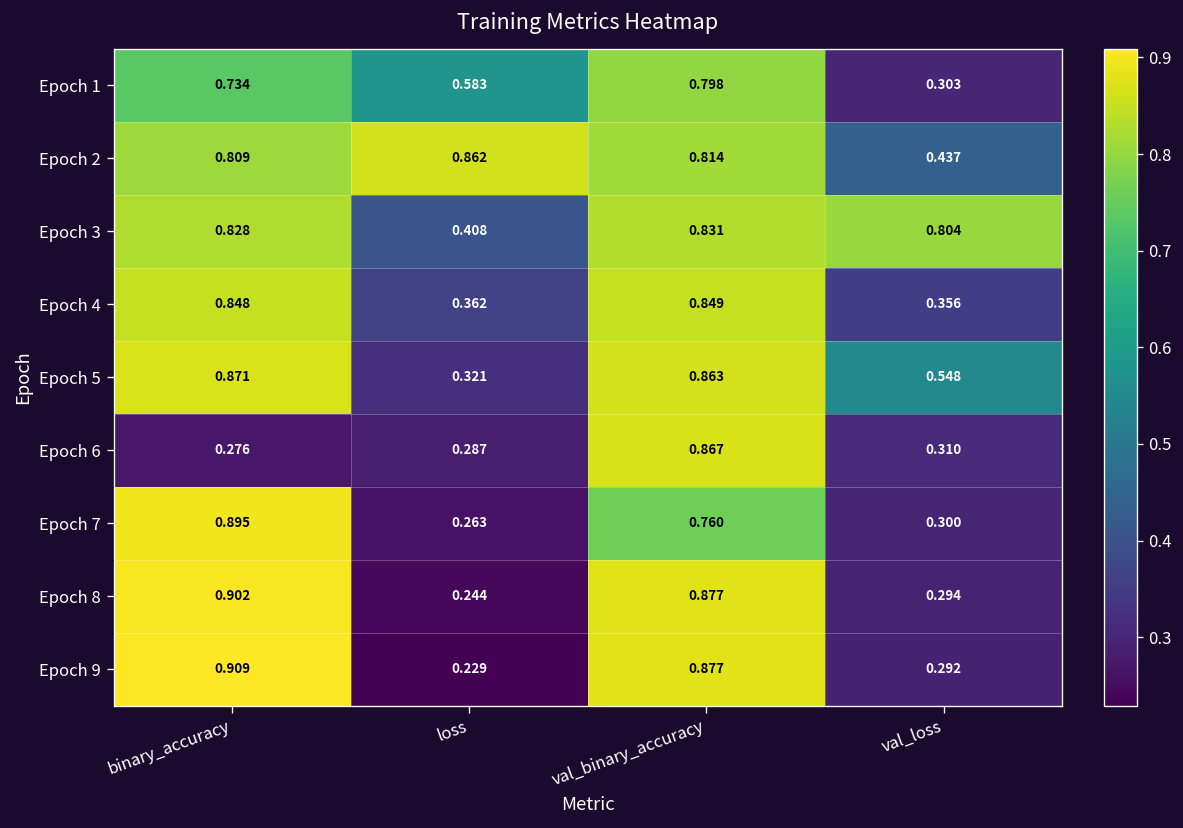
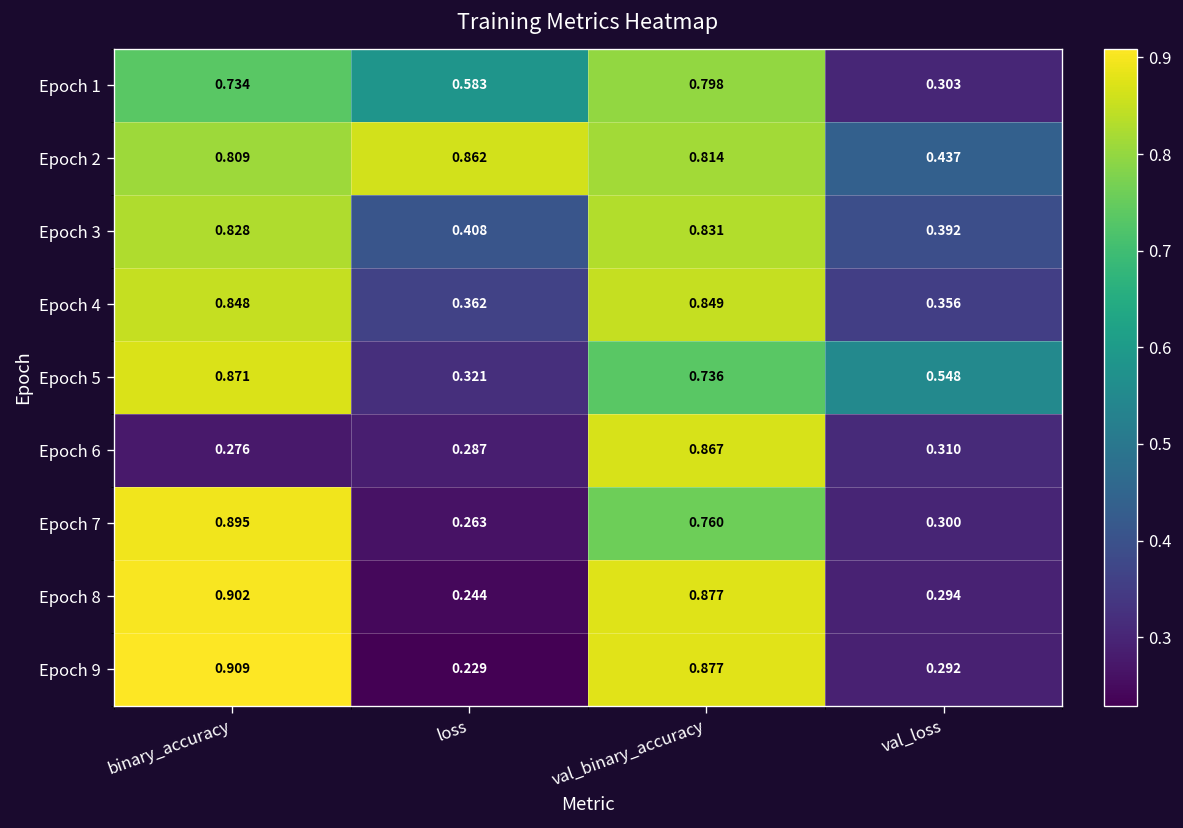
  {
    "Epoch 1": {
      "binary_accuracy": 0.734,
      "loss": 0.583,
      "val_binary_accuracy": 0.798,
      "val_loss": 0.303
    },
    "Epoch 2": {
      "binary_accuracy": 0.809,
      "loss": 0.862,
      "val_binary_accuracy": 0.814,
      "val_loss": 0.437
    },
    "Epoch 3": {
      "binary_accuracy": 0.828,
      "loss": 0.408,
      "val_binary_accuracy": 0.831,
-     "val_loss": 0.804
+     "val_loss": 0.392
    },
    "Epoch 4": {
      "binary_accuracy": 0.848,
      "loss": 0.362,
      "val_binary_accuracy": 0.849,
      "val_loss": 0.356
    },
    "Epoch 5": {
      "binary_accuracy": 0.871,
      "loss": 0.321,
-     "val_binary_accuracy": 0.863,
+     "val_binary_accuracy": 0.736,
      "val_loss": 0.548
    },
    "Epoch 6": {
      "binary_accuracy": 0.276,
      "loss": 0.287,
      "val_binary_accuracy": 0.867,
      "val_loss": 0.310
    },
    "Epoch 7": {
      "binary_accuracy": 0.895,
      "loss": 0.263,
      "val_binary_accuracy": 0.760,
      "val_loss": 0.300
    },
    "Epoch 8": {
      "binary_accuracy": 0.902,
      "loss": 0.244,
      "val_binary_accuracy": 0.877,
      "val_loss": 0.294
    },
    "Epoch 9": {
      "binary_accuracy": 0.909,
      "loss": 0.229,
      "val_binary_accuracy": 0.877,
      "val_loss": 0.292
    }
  }
